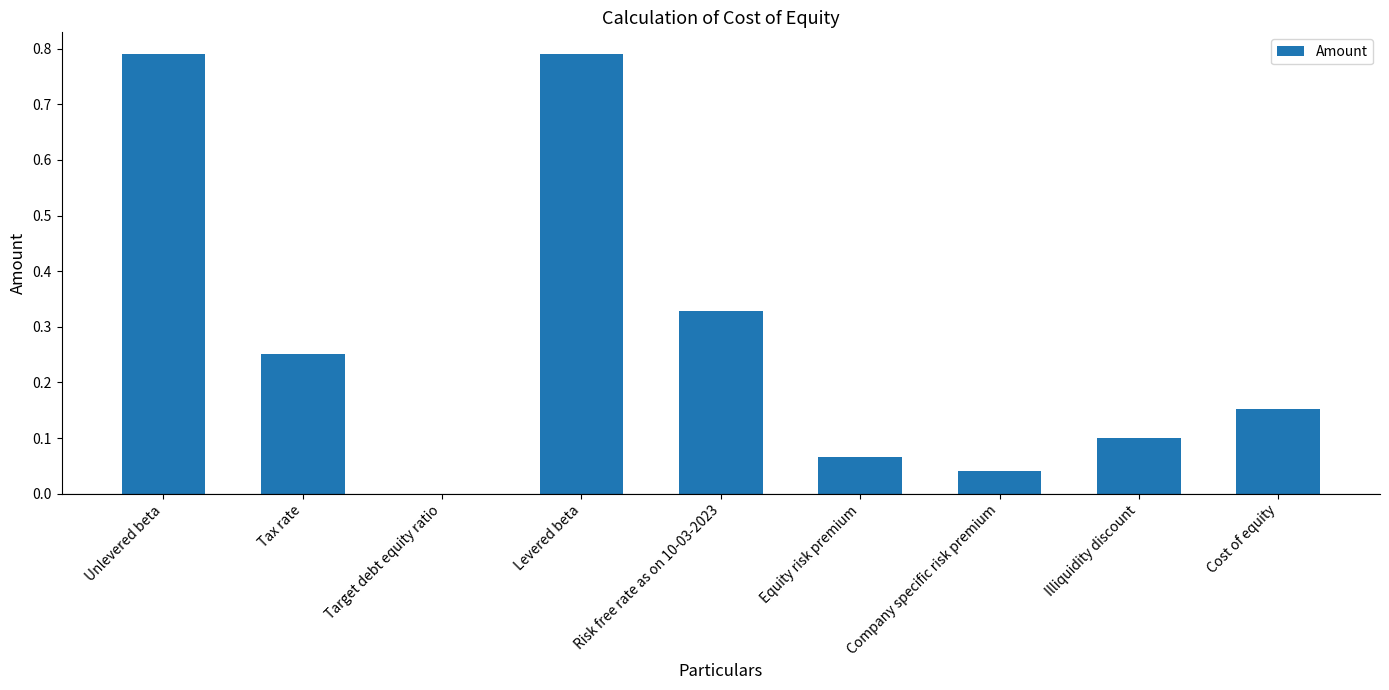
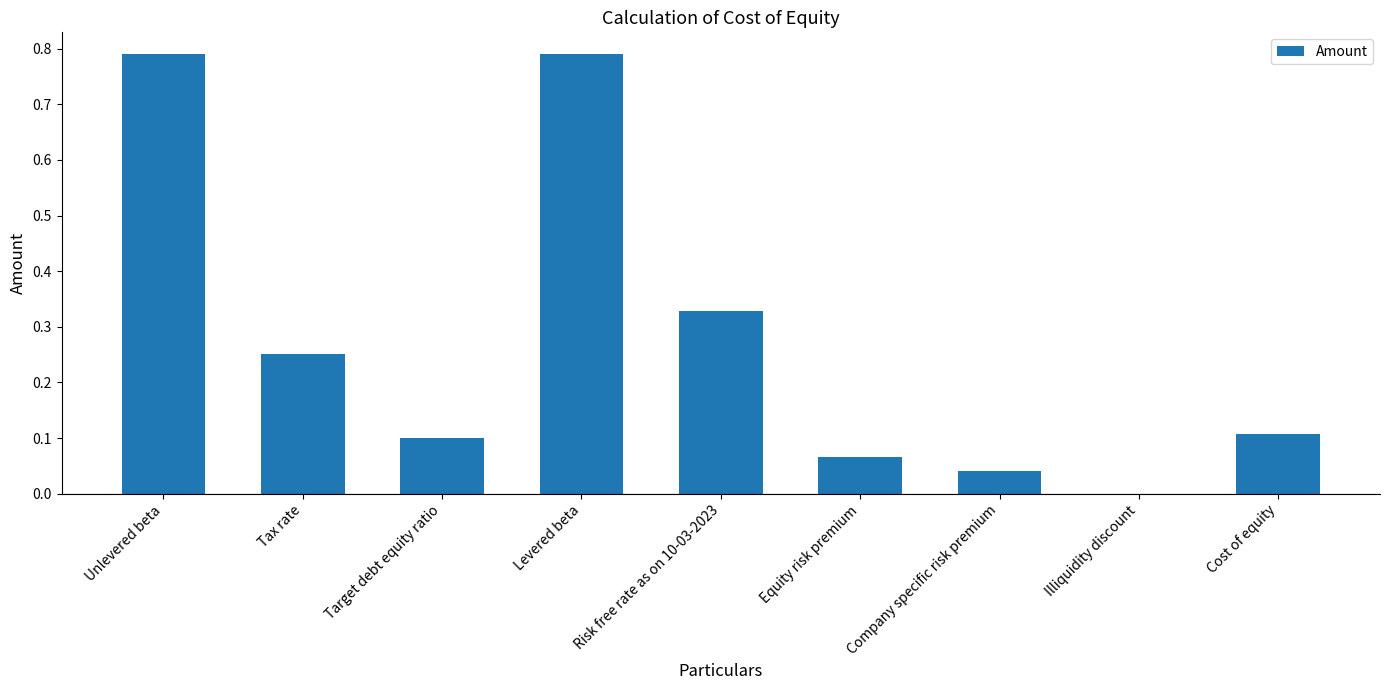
  {
    "Unlevered beta": 0.79,
    "Tax rate": 0.25,
-   "Target debt equity ratio": 0.0,
+   "Target debt equity ratio": 0.1,
    "Levered beta": 0.79,
    "Risk free rate as on 10-03-2023": 0.33,
    "Equity risk premium": 0.07,
    "Company specific risk premium": 0.04,
-   "Illiquidity discount": 0.1,
-   "Cost of equity": 0.15
+   "Illiquidity discount": 0.0,
+   "Cost of equity": 0.11
  }
